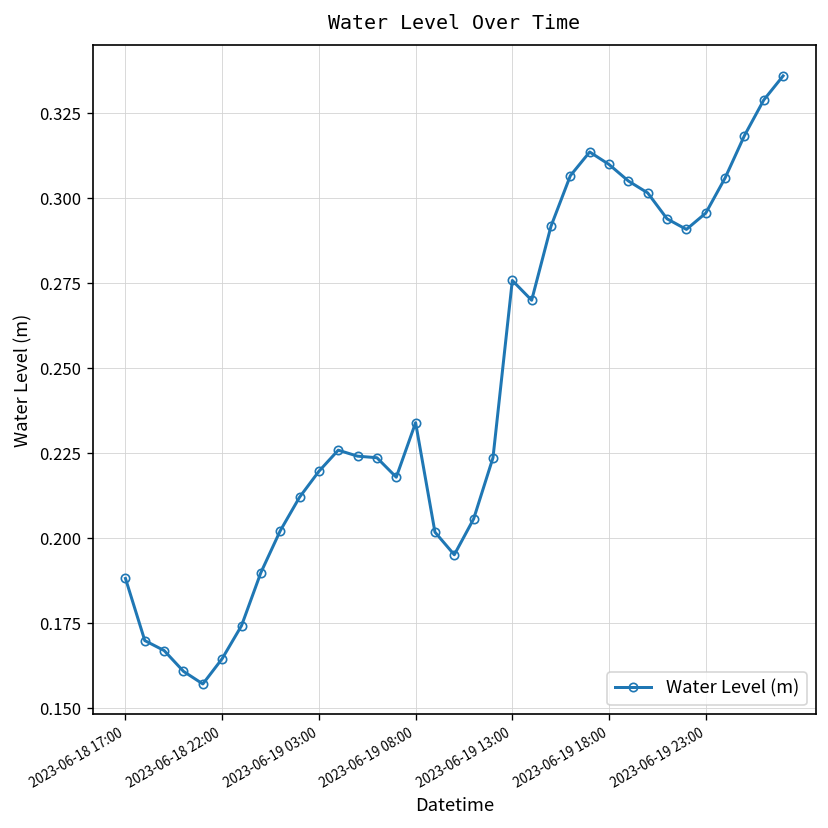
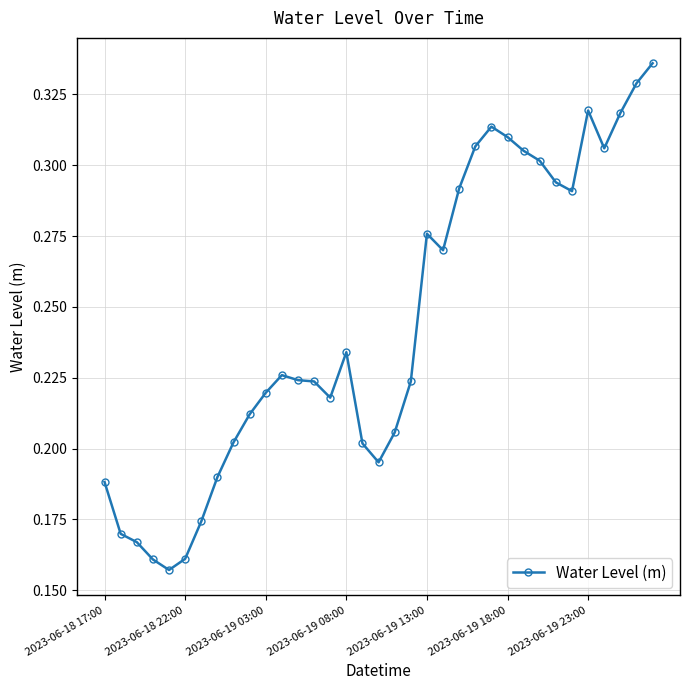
  {
    "2023-06-18 17:00": 0.188,
-   "2023-06-18 22:00": 0.165,
+   "2023-06-18 22:00": 0.161,
    "2023-06-19 03:00": 0.220,
    "2023-06-19 08:00": 0.234,
    "2023-06-19 13:00": 0.276,
    "2023-06-19 18:00": 0.310,
-   "2023-06-19 23:00": 0.296
+   "2023-06-19 23:00": 0.319
  }
